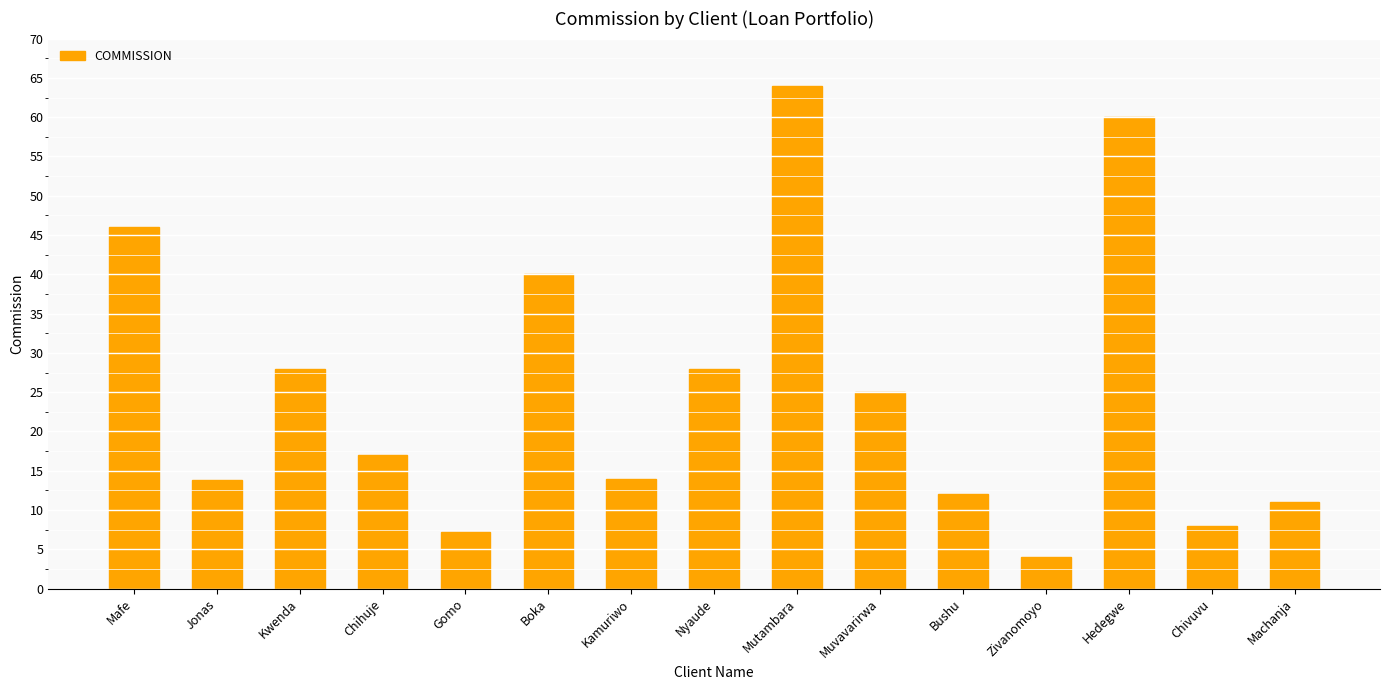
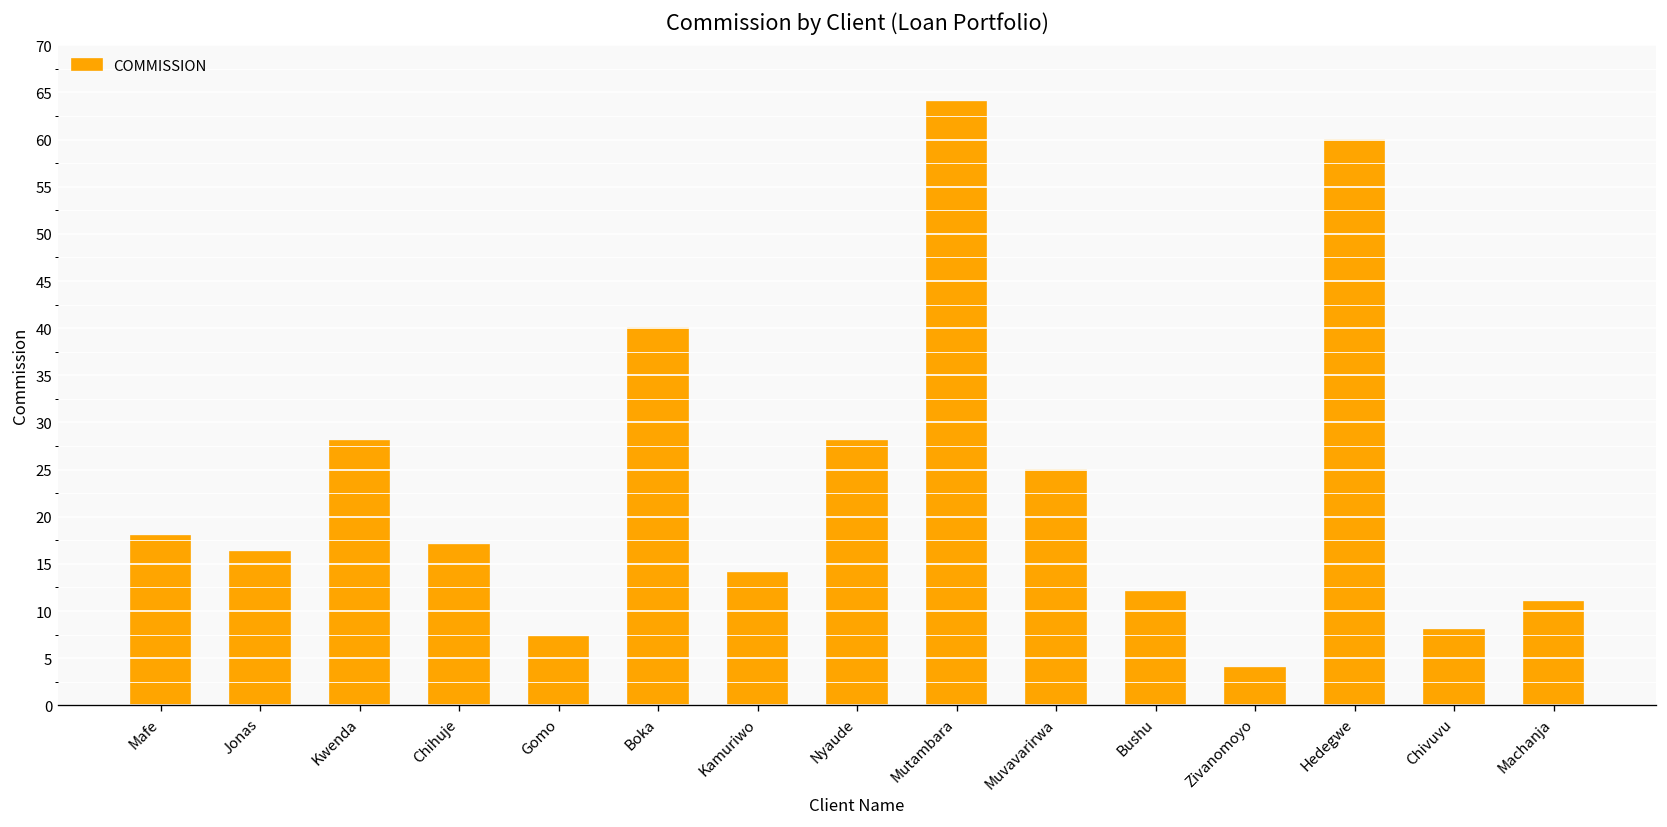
  {
-   "Mafe": 46,
-   "Jonas": 14,
+   "Mafe": 18,
+   "Jonas": 16,
    "Kwenda": 28,
    "Chihuje": 17,
    "Gomo": 7,
    "Boka": 40,
    "Kamuriwo": 14,
    "Nyaude": 28,
    "Mutambara": 64,
    "Muvavarirwa": 25,
    "Bushu": 12,
    "Zivanomoyo": 4,
    "Hedegwe": 60,
    "Chivuvu": 8,
    "Machanja": 11
  }
